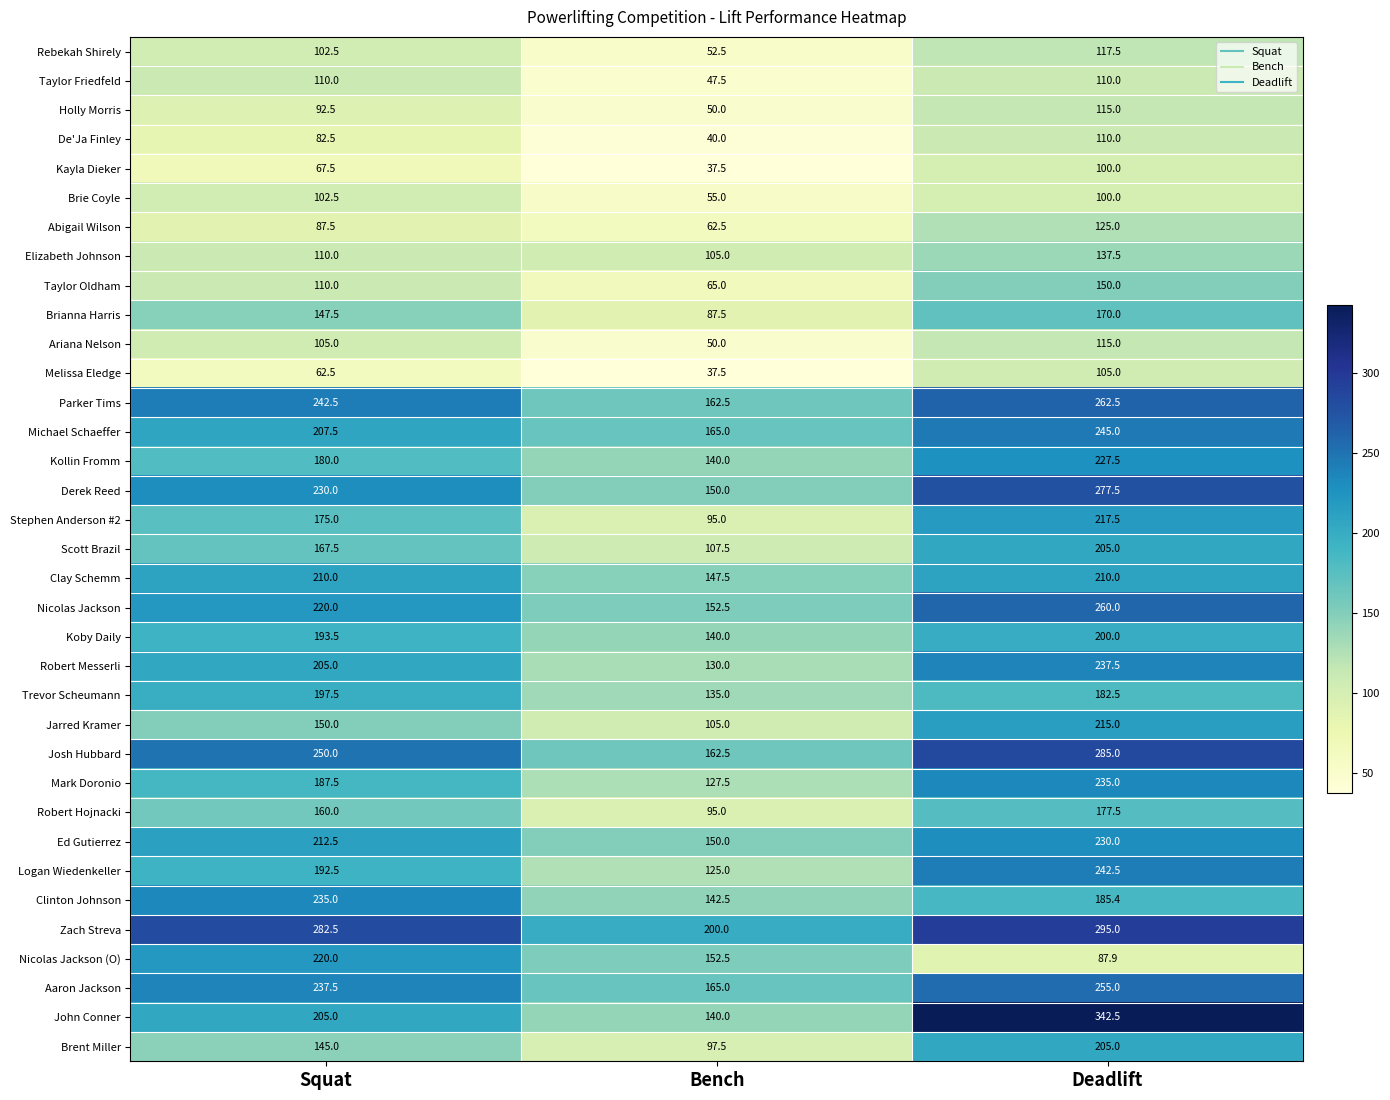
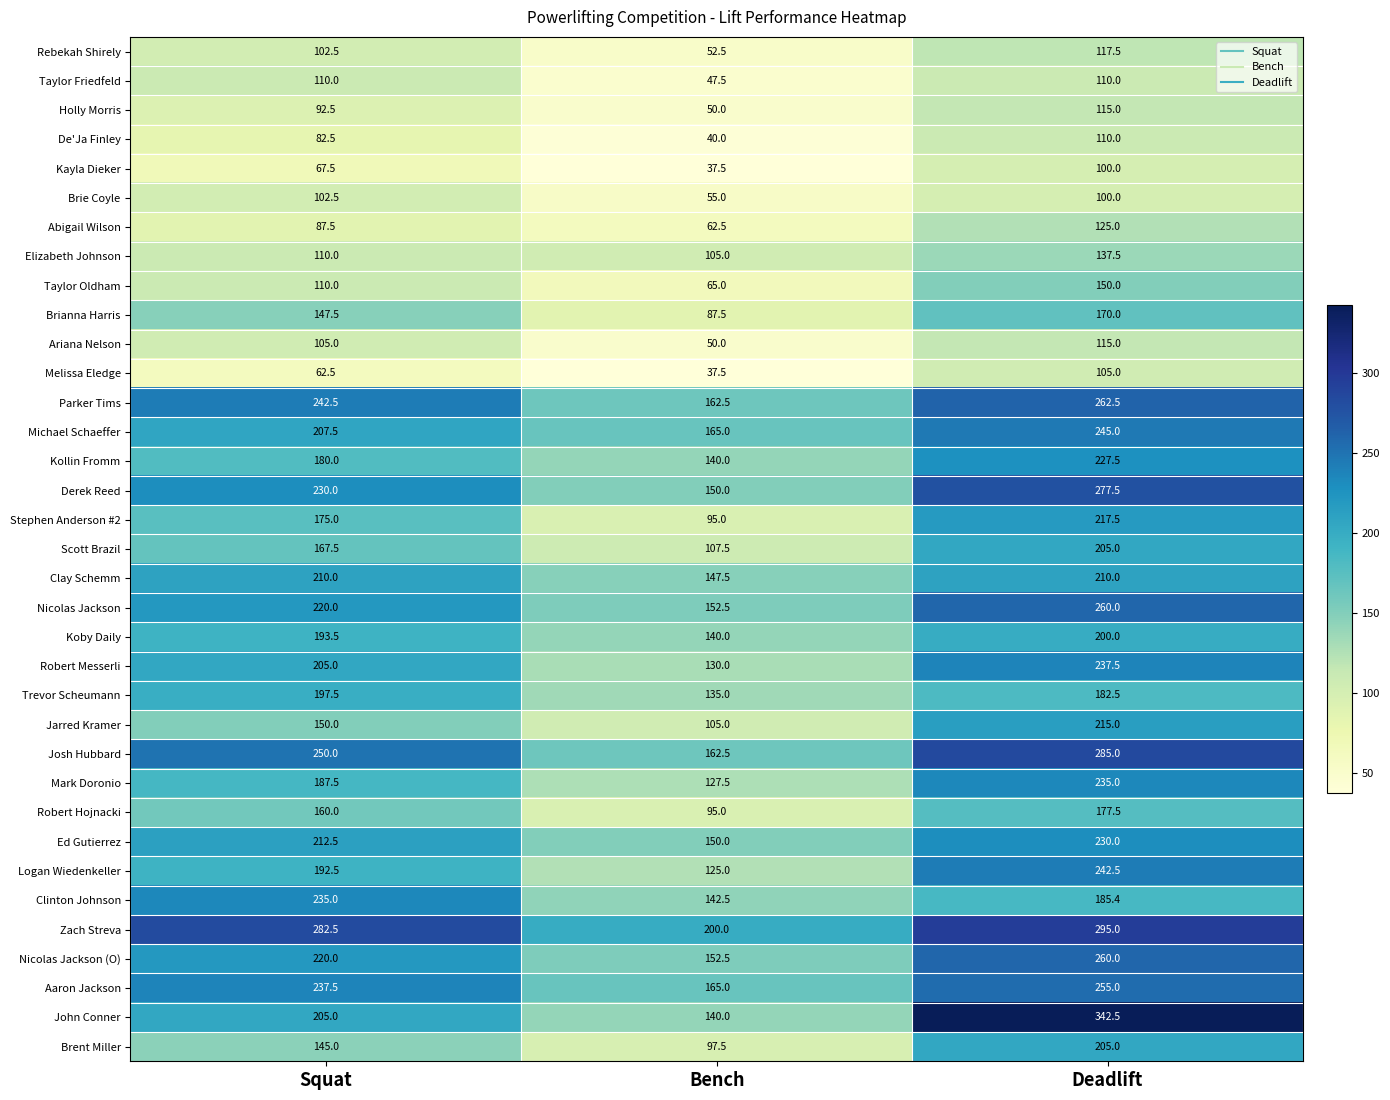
  {
    "Rebekah Shirely": {
      "Squat": 102.5,
      "Bench": 52.5,
      "Deadlift": 117.5
    },
    "Taylor Friedfeld": {
      "Squat": 110.0,
      "Bench": 47.5,
      "Deadlift": 110.0
    },
    "Holly Morris": {
      "Squat": 92.5,
      "Bench": 50.0,
      "Deadlift": 115.0
    },
    "De'Ja Finley": {
      "Squat": 82.5,
      "Bench": 40.0,
      "Deadlift": 110.0
    },
    "Kayla Dieker": {
      "Squat": 67.5,
      "Bench": 37.5,
      "Deadlift": 100.0
    },
    "Brie Coyle": {
      "Squat": 102.5,
      "Bench": 55.0,
      "Deadlift": 100.0
    },
    "Abigail Wilson": {
      "Squat": 87.5,
      "Bench": 62.5,
      "Deadlift": 125.0
    },
    "Elizabeth Johnson": {
      "Squat": 110.0,
      "Bench": 105.0,
      "Deadlift": 137.5
    },
    "Taylor Oldham": {
      "Squat": 110.0,
      "Bench": 65.0,
      "Deadlift": 150.0
    },
    "Brianna Harris": {
      "Squat": 147.5,
      "Bench": 87.5,
      "Deadlift": 170.0
    },
    "Ariana Nelson": {
      "Squat": 105.0,
      "Bench": 50.0,
      "Deadlift": 115.0
    },
    "Melissa Eledge": {
      "Squat": 62.5,
      "Bench": 37.5,
      "Deadlift": 105.0
    },
    "Parker Tims": {
      "Squat": 242.5,
      "Bench": 162.5,
      "Deadlift": 262.5
    },
    "Michael Schaeffer": {
      "Squat": 207.5,
      "Bench": 165.0,
      "Deadlift": 245.0
    },
    "Kollin Fromm": {
      "Squat": 180.0,
      "Bench": 140.0,
      "Deadlift": 227.5
    },
    "Derek Reed": {
      "Squat": 230.0,
      "Bench": 150.0,
      "Deadlift": 277.5
    },
    "Stephen Anderson #2": {
      "Squat": 175.0,
      "Bench": 95.0,
      "Deadlift": 217.5
    },
    "Scott Brazil": {
      "Squat": 167.5,
      "Bench": 107.5,
      "Deadlift": 205.0
    },
    "Clay Schemm": {
      "Squat": 210.0,
      "Bench": 147.5,
      "Deadlift": 210.0
    },
    "Nicolas Jackson": {
      "Squat": 220.0,
      "Bench": 152.5,
      "Deadlift": 260.0
    },
    "Koby Daily": {
      "Squat": 193.5,
      "Bench": 140.0,
      "Deadlift": 200.0
    },
    "Robert Messerli": {
      "Squat": 205.0,
      "Bench": 130.0,
      "Deadlift": 237.5
    },
    "Trevor Scheumann": {
      "Squat": 197.5,
      "Bench": 135.0,
      "Deadlift": 182.5
    },
    "Jarred Kramer": {
      "Squat": 150.0,
      "Bench": 105.0,
      "Deadlift": 215.0
    },
    "Josh Hubbard": {
      "Squat": 250.0,
      "Bench": 162.5,
      "Deadlift": 285.0
    },
    "Mark Doronio": {
      "Squat": 187.5,
      "Bench": 127.5,
      "Deadlift": 235.0
    },
    "Robert Hojnacki": {
      "Squat": 160.0,
      "Bench": 95.0,
      "Deadlift": 177.5
    },
    "Ed Gutierrez": {
      "Squat": 212.5,
      "Bench": 150.0,
      "Deadlift": 230.0
    },
    "Logan Wiedenkeller": {
      "Squat": 192.5,
      "Bench": 125.0,
      "Deadlift": 242.5
    },
    "Clinton Johnson": {
      "Squat": 235.0,
      "Bench": 142.5,
      "Deadlift": 185.4
    },
    "Zach Streva": {
      "Squat": 282.5,
      "Bench": 200.0,
      "Deadlift": 295.0
    },
    "Nicolas Jackson (O)": {
      "Squat": 220.0,
      "Bench": 152.5,
-     "Deadlift": 87.9
+     "Deadlift": 260.0
    },
    "Aaron Jackson": {
      "Squat": 237.5,
      "Bench": 165.0,
      "Deadlift": 255.0
    },
    "John Conner": {
      "Squat": 205.0,
      "Bench": 140.0,
      "Deadlift": 342.5
    },
    "Brent Miller": {
      "Squat": 145.0,
      "Bench": 97.5,
      "Deadlift": 205.0
    }
  }
